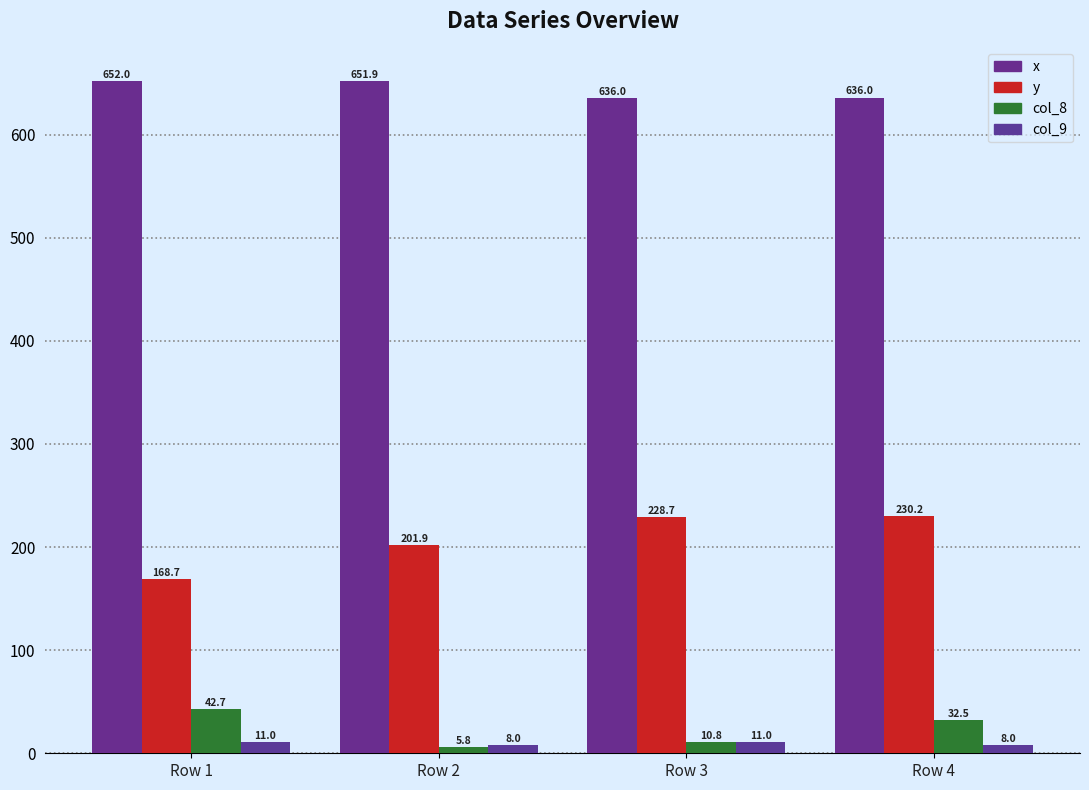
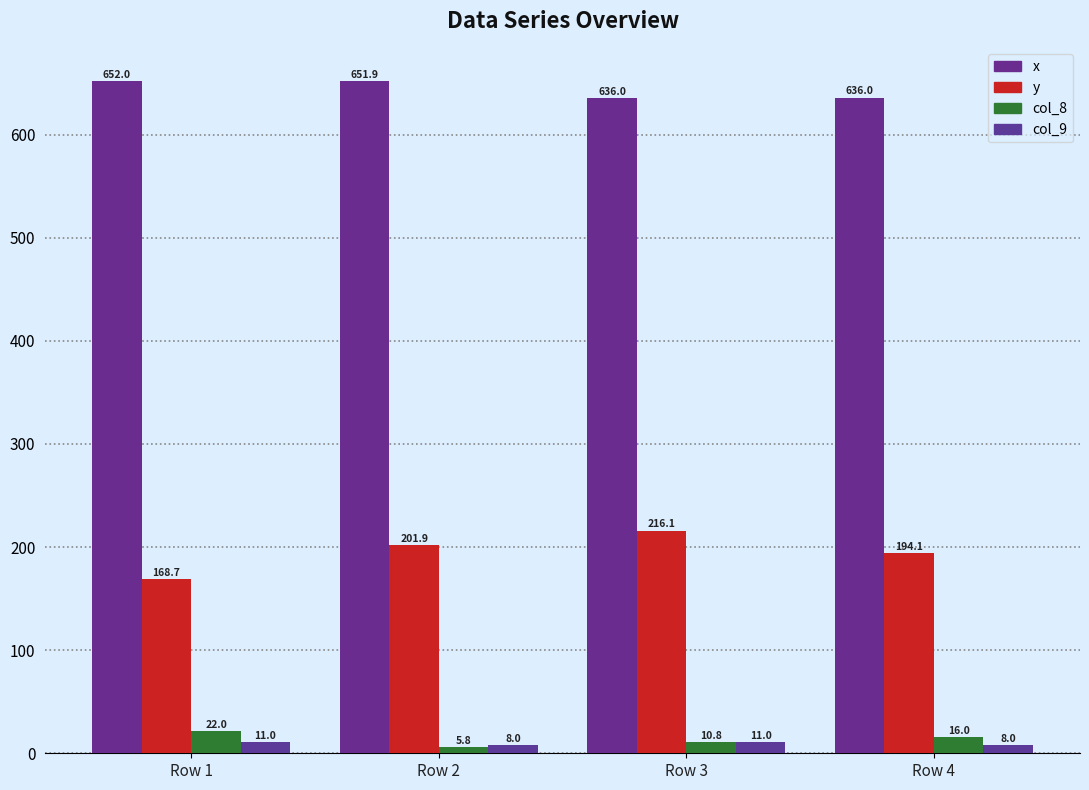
  {
    "y": {
      "Row 1": 168.7,
      "Row 2": 201.9,
-     "Row 3": 228.7,
-     "Row 4": 230.2
+     "Row 3": 216.1,
+     "Row 4": 194.1
    },
    "col_8": {
-     "Row 1": 42.7,
+     "Row 1": 22.0,
      "Row 2": 5.8,
      "Row 3": 10.8,
-     "Row 4": 32.5
+     "Row 4": 16.0
    }
  }
